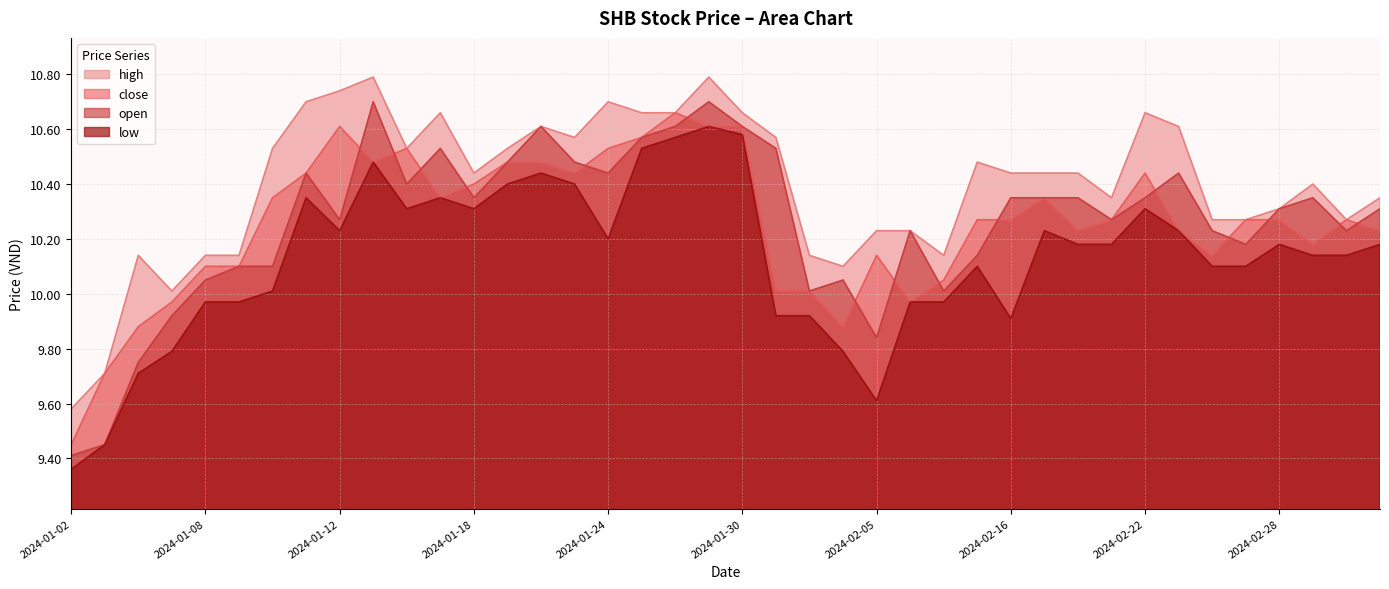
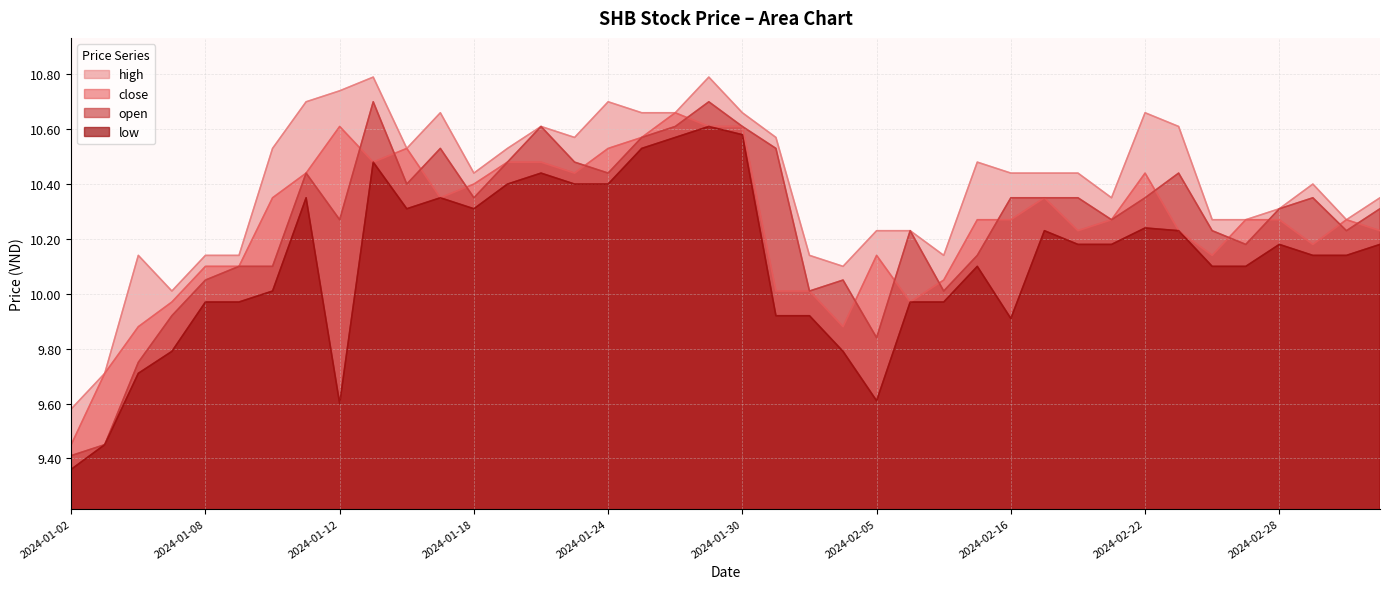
  {
    "low": {
      "2024-01-02": 9.36,
      "2024-01-08": 9.97,
-     "2024-01-12": 10.23,
+     "2024-01-12": 9.60,
      "2024-01-18": 10.31,
-     "2024-01-24": 10.2,
+     "2024-01-24": 10.4,
      "2024-01-30": 10.58,
      "2024-02-05": 9.61,
      "2024-02-16": 9.91,
-     "2024-02-22": 10.31,
+     "2024-02-22": 10.24,
      "2024-02-28": 10.18
    }
  }
